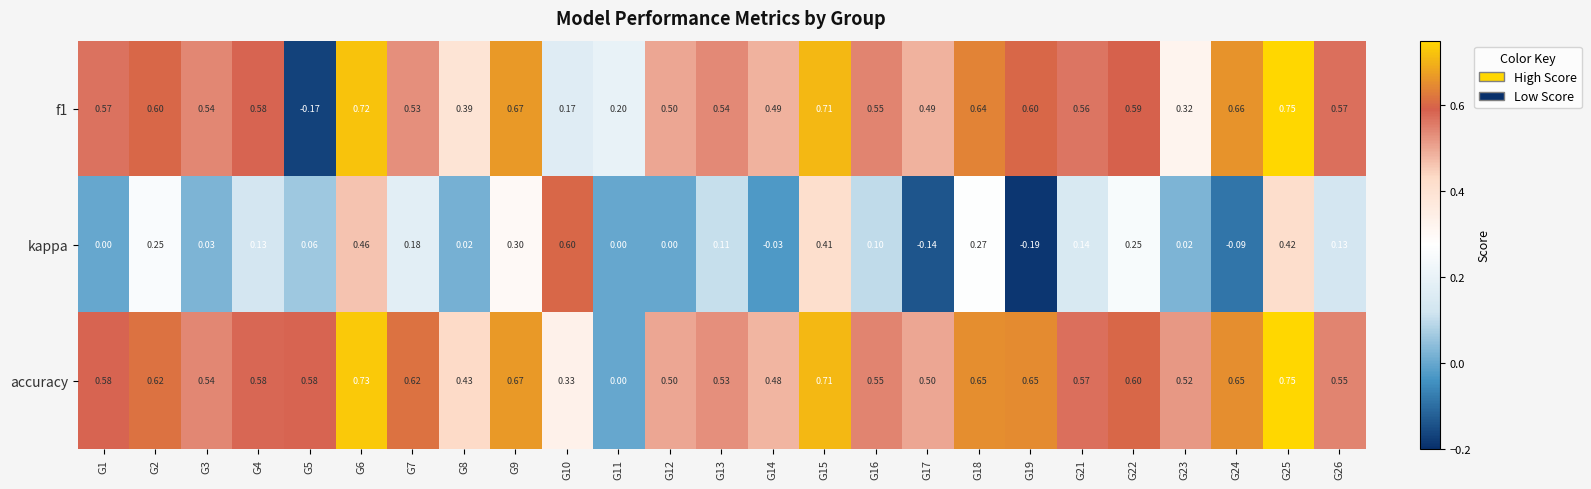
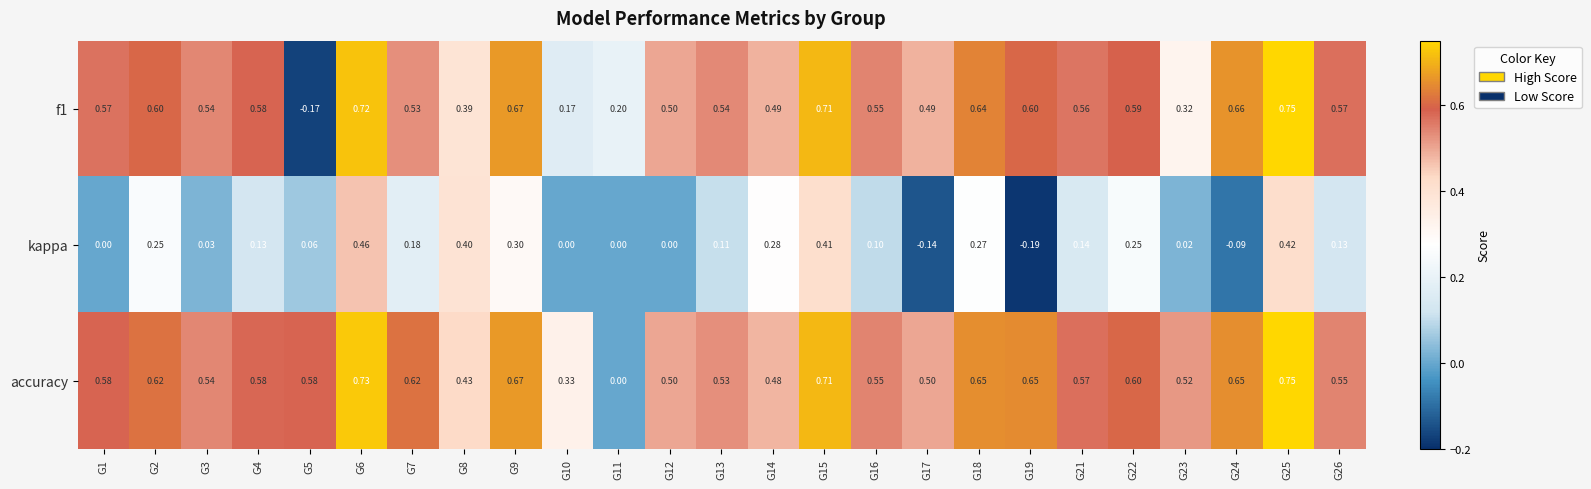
  {
    "f1": {
      "G1": 0.57,
      "G2": 0.60,
      "G3": 0.54,
      "G4": 0.58,
      "G5": -0.17,
      "G6": 0.72,
      "G7": 0.53,
      "G8": 0.39,
      "G9": 0.67,
      "G10": 0.17,
      "G11": 0.20,
      "G12": 0.50,
      "G13": 0.54,
      "G14": 0.49,
      "G15": 0.71,
      "G16": 0.55,
      "G17": 0.49,
      "G18": 0.64,
      "G19": 0.60,
      "G21": 0.56,
      "G22": 0.59,
      "G23": 0.32,
      "G24": 0.66,
      "G25": 0.75,
      "G26": 0.57
    },
    "kappa": {
      "G1": 0.00,
      "G2": 0.25,
      "G3": 0.03,
      "G5": 0.06,
      "G6": 0.46,
      "G7": 0.18,
-     "G8": 0.02,
+     "G8": 0.40,
      "G9": 0.30,
-     "G10": 0.60,
+     "G10": 0.00,
      "G11": 0.00,
      "G12": 0.00,
      "G13": 0.11,
-     "G14": -0.03,
+     "G14": 0.28,
      "G15": 0.41,
      "G16": 0.10,
      "G17": -0.14,
      "G18": 0.27,
      "G19": -0.19,
      "G22": 0.25,
      "G23": 0.02,
      "G24": -0.09,
      "G25": 0.42
    },
    "accuracy": {
      "G1": 0.58,
      "G2": 0.62,
      "G3": 0.54,
      "G4": 0.58,
      "G5": 0.58,
      "G6": 0.73,
      "G7": 0.62,
      "G8": 0.43,
      "G9": 0.67,
      "G10": 0.33,
      "G11": 0.00,
      "G12": 0.50,
      "G13": 0.53,
      "G14": 0.48,
      "G15": 0.71,
      "G16": 0.55,
      "G17": 0.50,
      "G18": 0.65,
      "G19": 0.65,
      "G21": 0.57,
      "G22": 0.60,
      "G23": 0.52,
      "G24": 0.65,
      "G25": 0.75,
      "G26": 0.55
    }
  }
